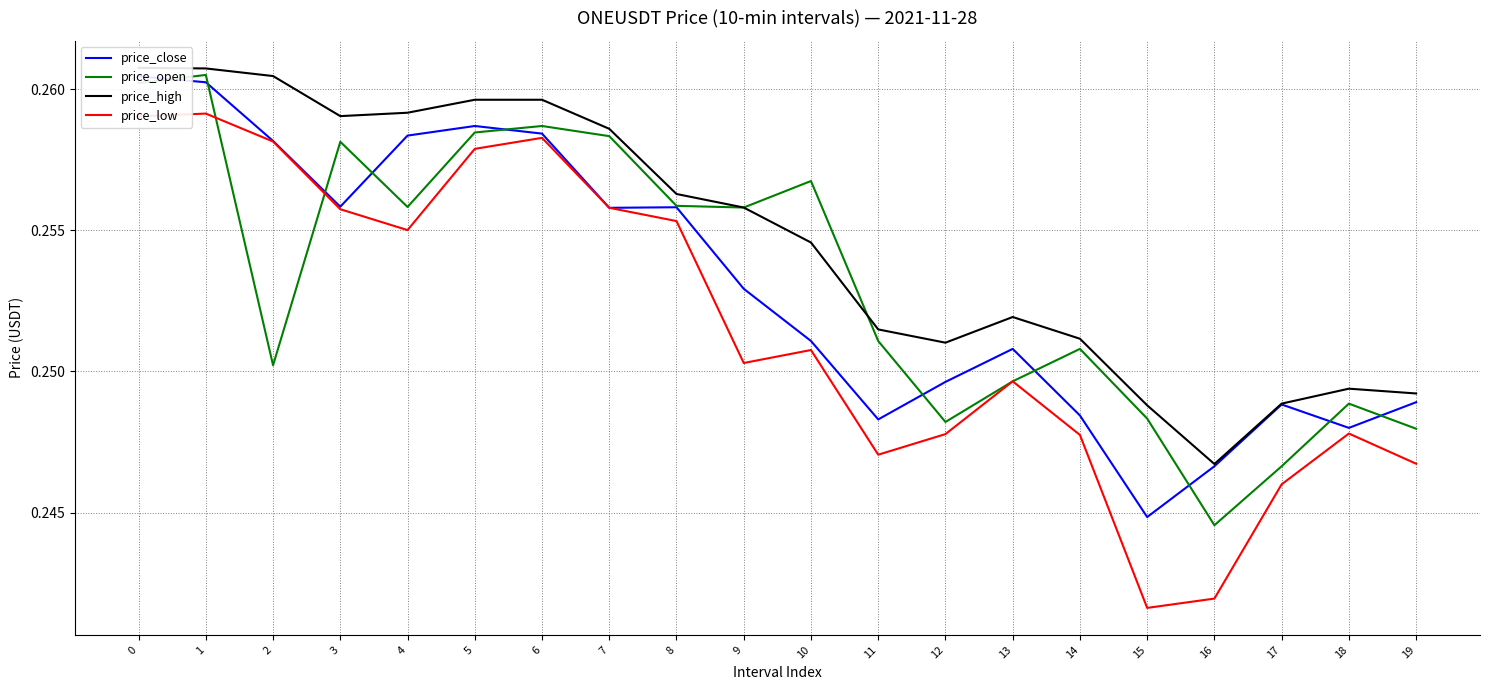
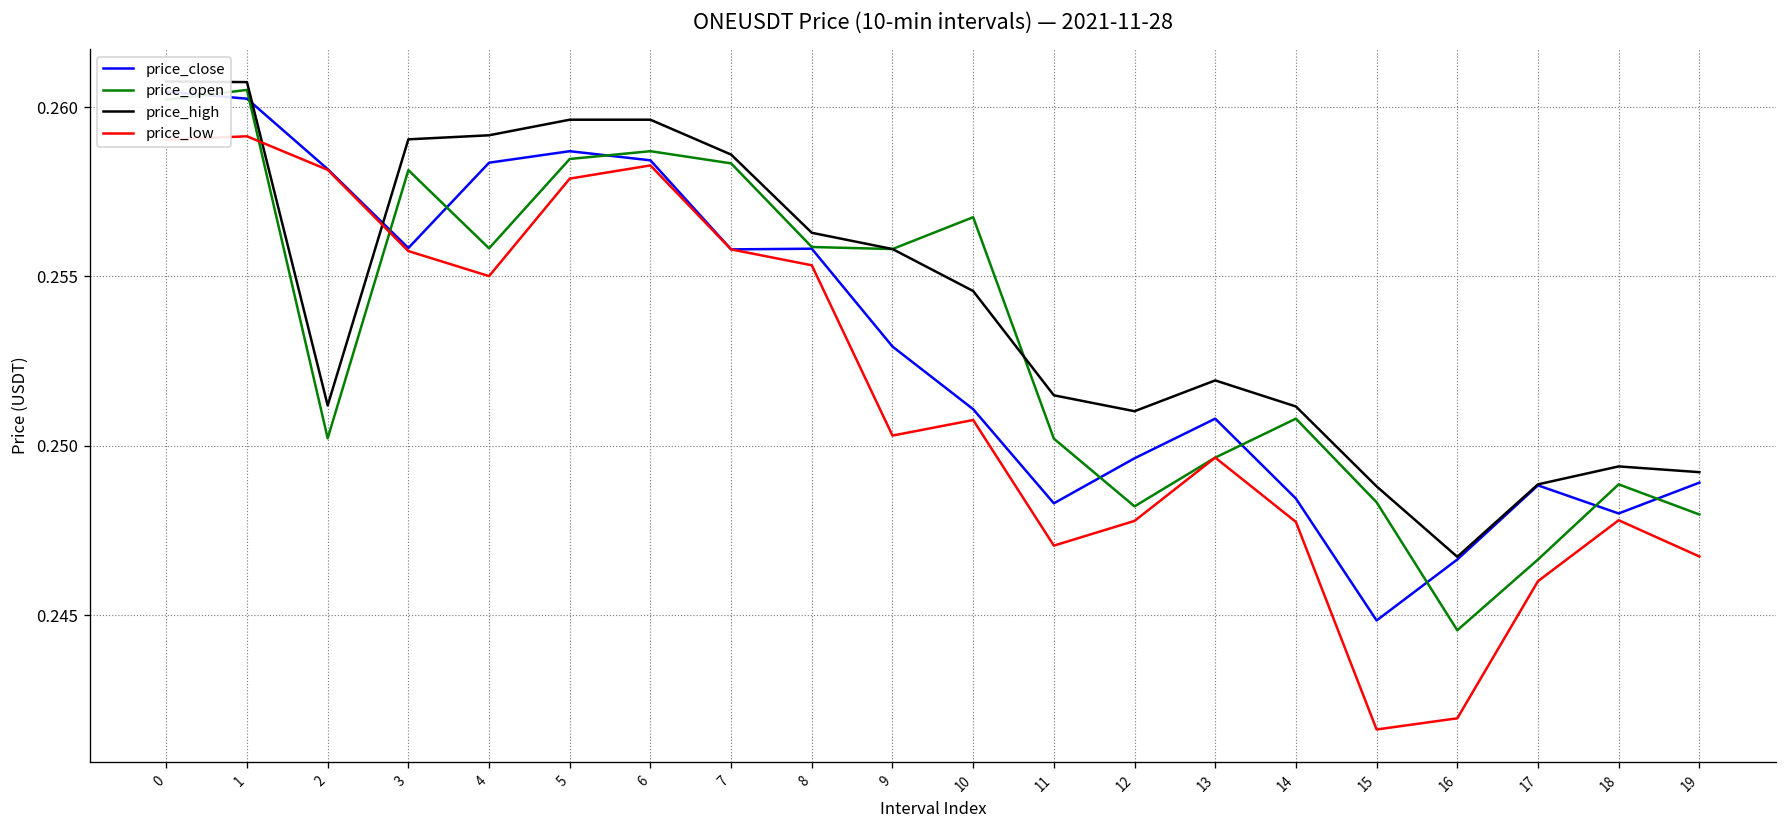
  {
    "price_close": {
      "1": 0.2603,
      "4": 0.2584,
      "5": 0.2587,
      "6": 0.2584,
      "9": 0.2529,
      "10": 0.2511,
      "11": 0.2483,
      "12": 0.2496,
      "13": 0.2508,
      "14": 0.2484,
      "15": 0.2448,
      "18": 0.2480,
      "19": 0.2489
    },
    "price_open": {
      "1": 0.2605,
      "2": 0.2502,
      "3": 0.2581,
      "4": 0.2558,
      "5": 0.2585,
      "6": 0.2587,
      "7": 0.2583,
      "10": 0.2568,
-     "11": 0.2511,
+     "11": 0.2502,
      "12": 0.2482,
      "14": 0.2508,
      "15": 0.2483,
      "16": 0.2446,
      "17": 0.2466,
      "18": 0.2489,
      "19": 0.2480
    },
    "price_high": {
      "1": 0.2607,
-     "2": 0.2605,
+     "2": 0.2512,
      "3": 0.2591,
      "4": 0.2592,
      "5": 0.2596,
      "6": 0.2596,
      "7": 0.2586,
      "8": 0.2563,
      "10": 0.2546,
      "11": 0.2515,
      "12": 0.2510,
      "13": 0.2519,
      "14": 0.2512,
      "15": 0.2488,
      "18": 0.2494,
      "19": 0.2492
    },
    "price_low": {
      "1": 0.2591,
      "4": 0.2550,
      "5": 0.2579,
      "6": 0.2583,
      "8": 0.2553,
      "9": 0.2503,
      "10": 0.2508,
      "11": 0.2471,
      "12": 0.2478,
      "14": 0.2478,
      "15": 0.2416,
      "16": 0.2420,
      "17": 0.2460,
      "18": 0.2478,
      "19": 0.2467
    }
  }
